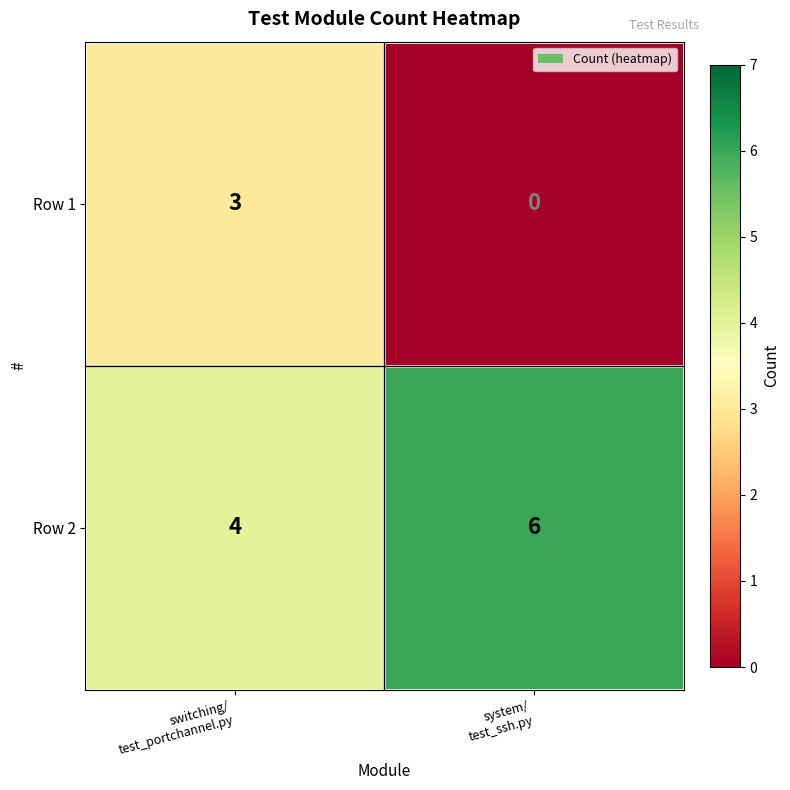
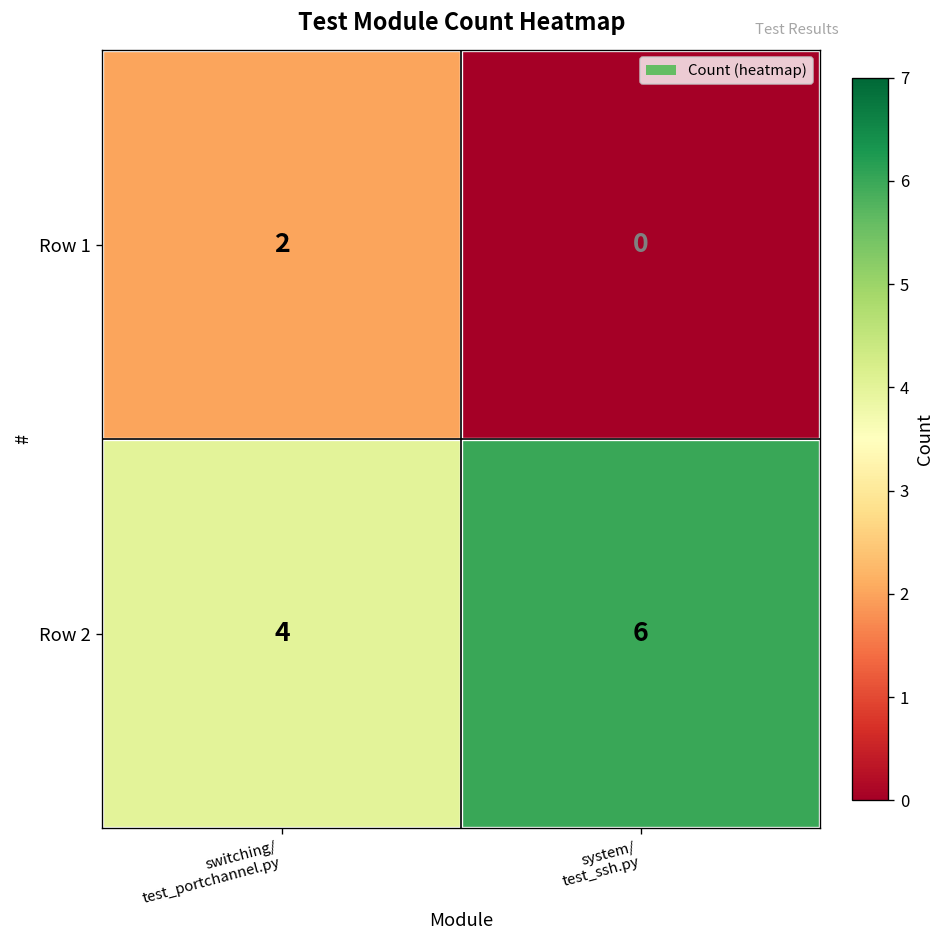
  {
    "Row 1": {
-     "switching/ test_portchannel.py": 3,
+     "switching/ test_portchannel.py": 2,
      "system/ test_ssh.py": 0
    },
    "Row 2": {
      "switching/ test_portchannel.py": 4,
      "system/ test_ssh.py": 6
    }
  }
